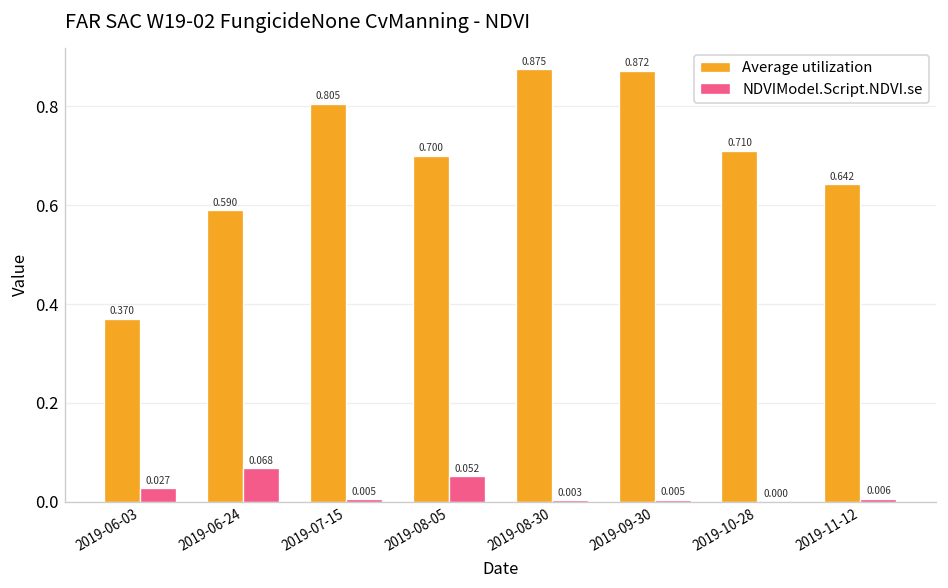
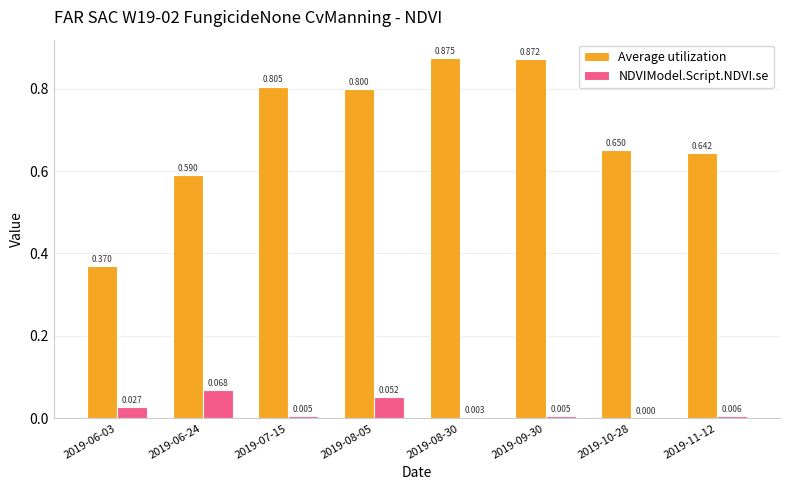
  {
    "Average utilization": {
      "2019-06-03": 0.370,
      "2019-06-24": 0.590,
      "2019-07-15": 0.805,
-     "2019-08-05": 0.700,
+     "2019-08-05": 0.800,
      "2019-08-30": 0.875,
      "2019-09-30": 0.872,
-     "2019-10-28": 0.710,
+     "2019-10-28": 0.650,
      "2019-11-12": 0.642
    },
    "NDVIModel.Script.NDVI.se": {
      "2019-06-03": 0.027,
      "2019-06-24": 0.068,
      "2019-07-15": 0.005,
      "2019-08-05": 0.052,
      "2019-08-30": 0.003,
      "2019-09-30": 0.005,
      "2019-10-28": 0.000,
      "2019-11-12": 0.006
    }
  }
